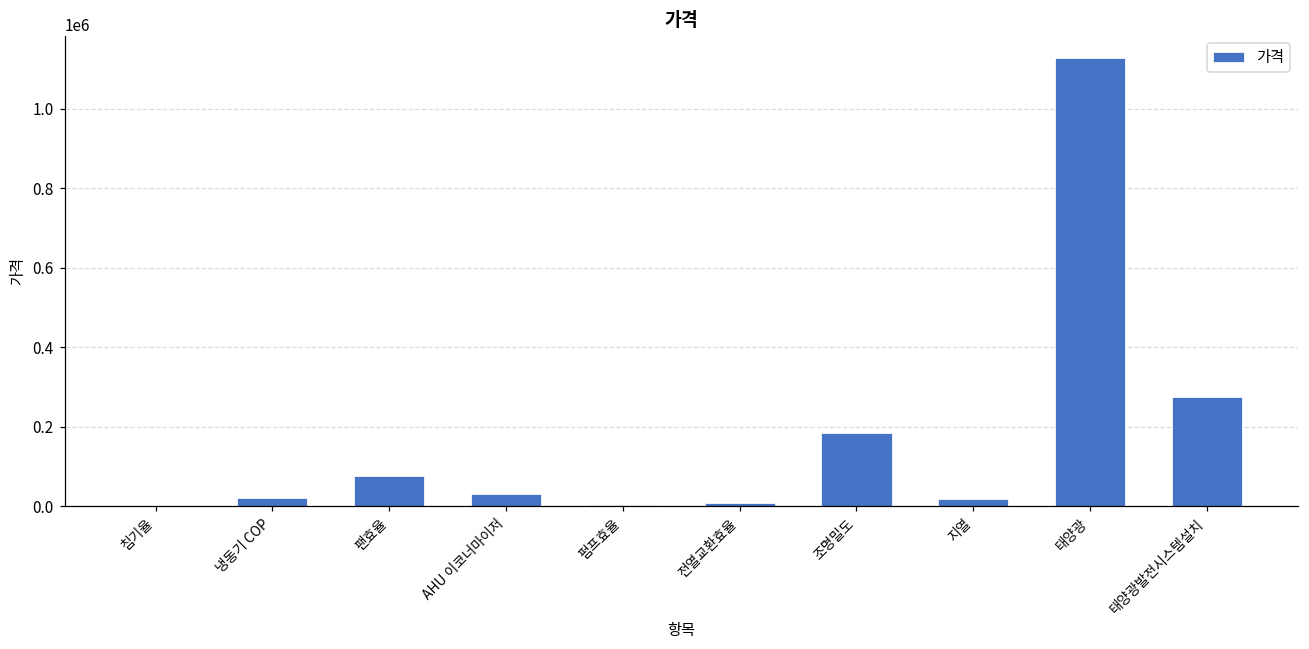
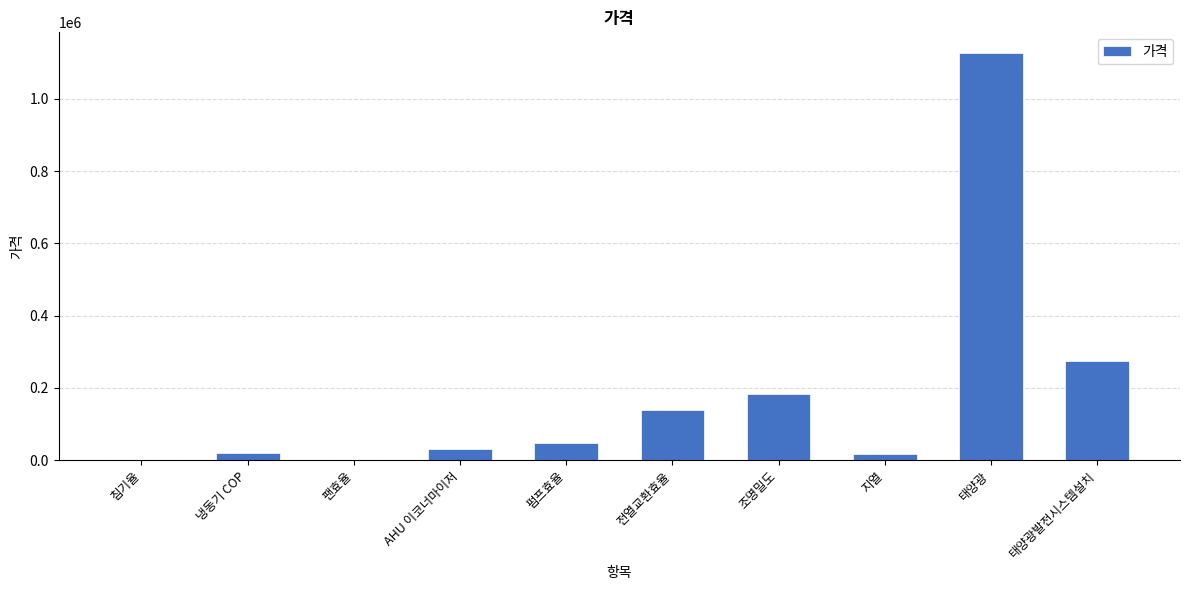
  {
    "냉동기 COP": 20000,
-   "팬효율": 70000,
+   "팬효율": 0,
    "AHU 이코너마이저": 30000,
-   "펌프효율": 0,
-   "전열교환효율": 10000,
+   "펌프효율": 50000,
+   "전열교환효율": 140000,
    "조명밀도": 180000,
    "지열": 20000,
    "태양광": 1130000,
    "태양광발전시스템설치": 270000
  }
